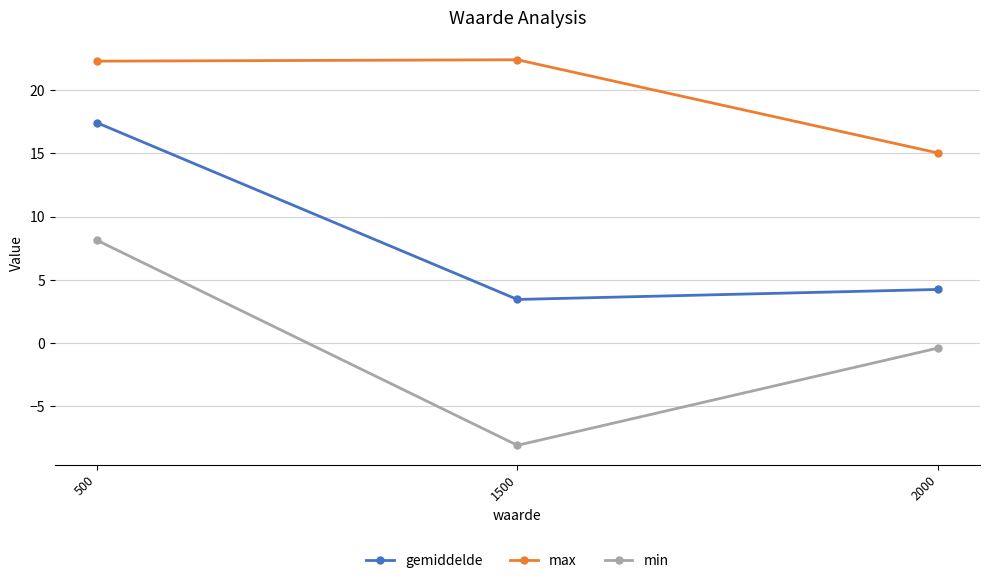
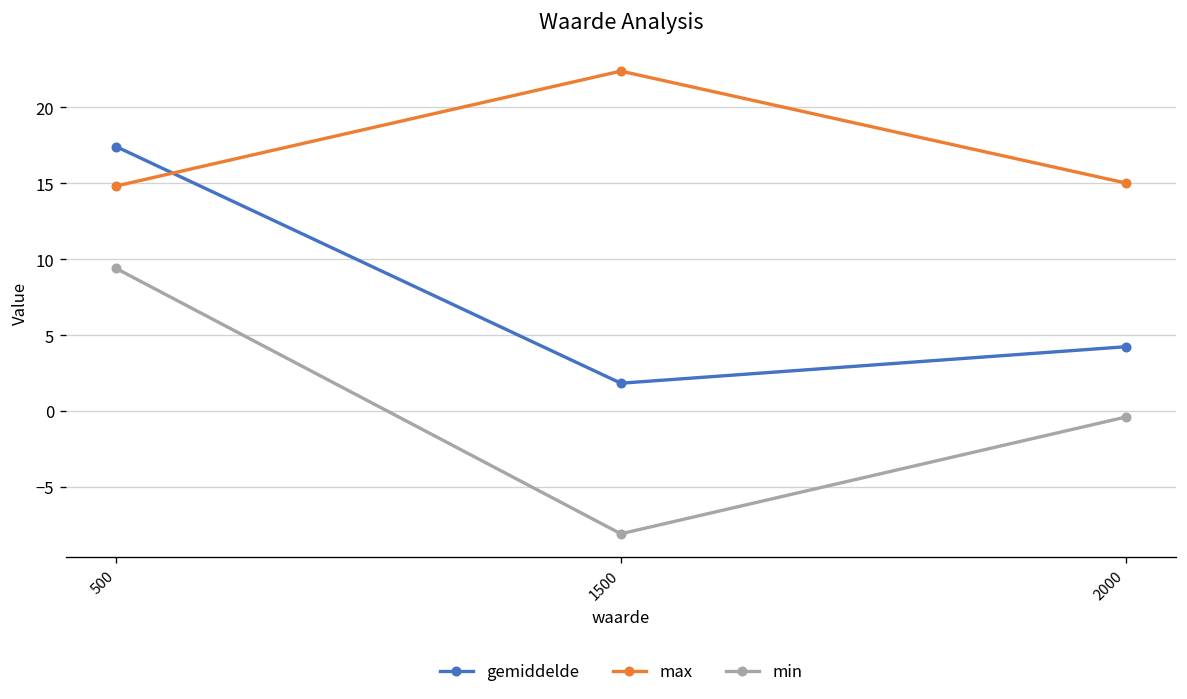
  {
    "gemiddelde": {
      "500": 17.4,
-     "1500": 3.5,
+     "1500": 1.8,
      "2000": 4.2
    },
    "max": {
-     "500": 22.3,
+     "500": 14.8,
      "1500": 22.4,
      "2000": 15.0
    },
    "min": {
-     "500": 8.1,
+     "500": 9.4,
      "1500": -8.1,
      "2000": -0.4
    }
  }
